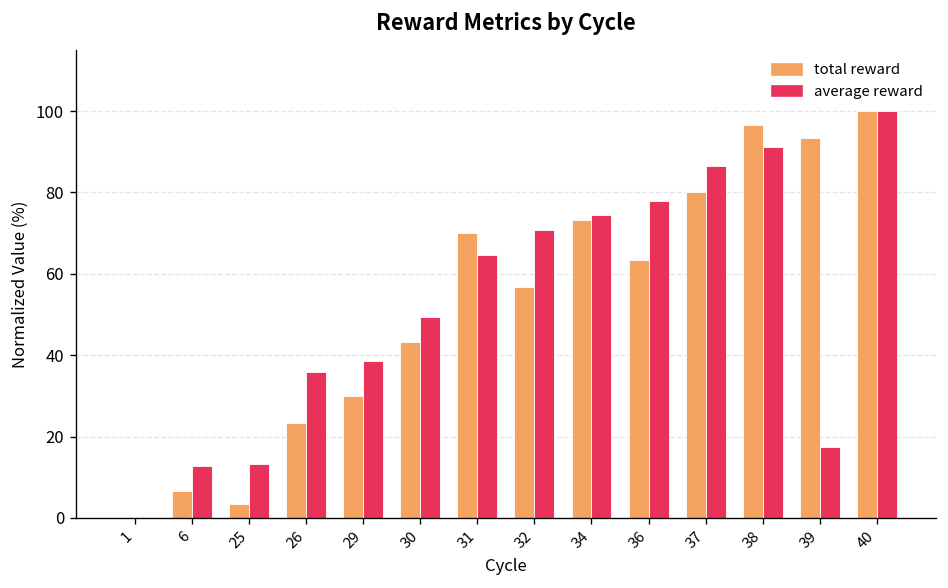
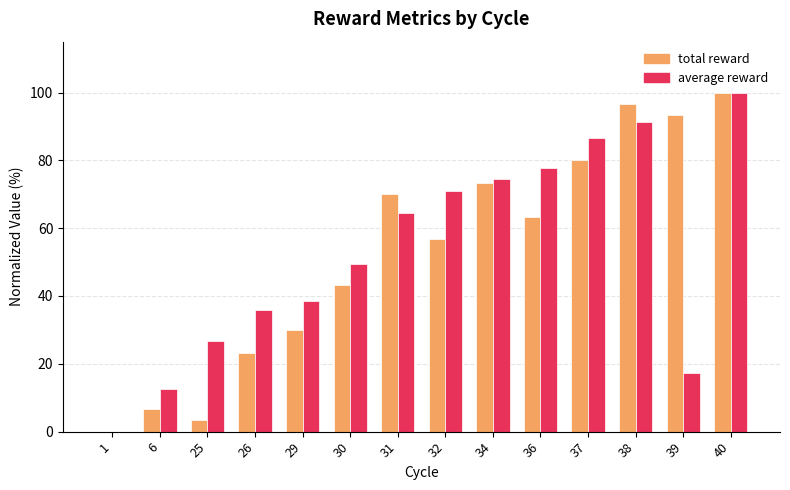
  {
    "total reward": {
      "1": 0,
      "6": 7,
      "25": 3,
      "26": 23,
      "29": 30,
      "30": 43,
      "31": 70,
      "32": 57,
      "34": 73,
      "36": 63,
      "37": 80,
      "38": 97,
      "39": 93,
      "40": 100
    },
    "average reward": {
      "1": 0,
      "6": 13,
-     "25": 13,
+     "25": 27,
      "26": 36,
      "29": 39,
      "30": 49,
      "31": 65,
      "32": 71,
      "34": 75,
      "36": 78,
      "37": 86,
      "38": 91,
      "39": 17,
      "40": 100
    }
  }
